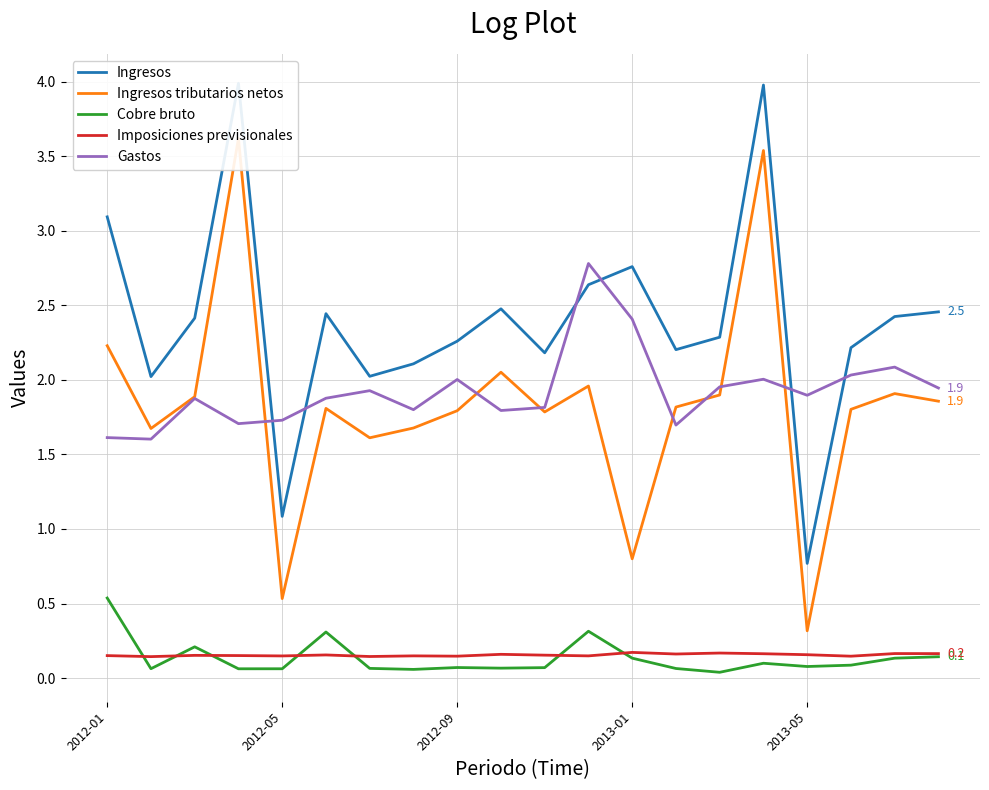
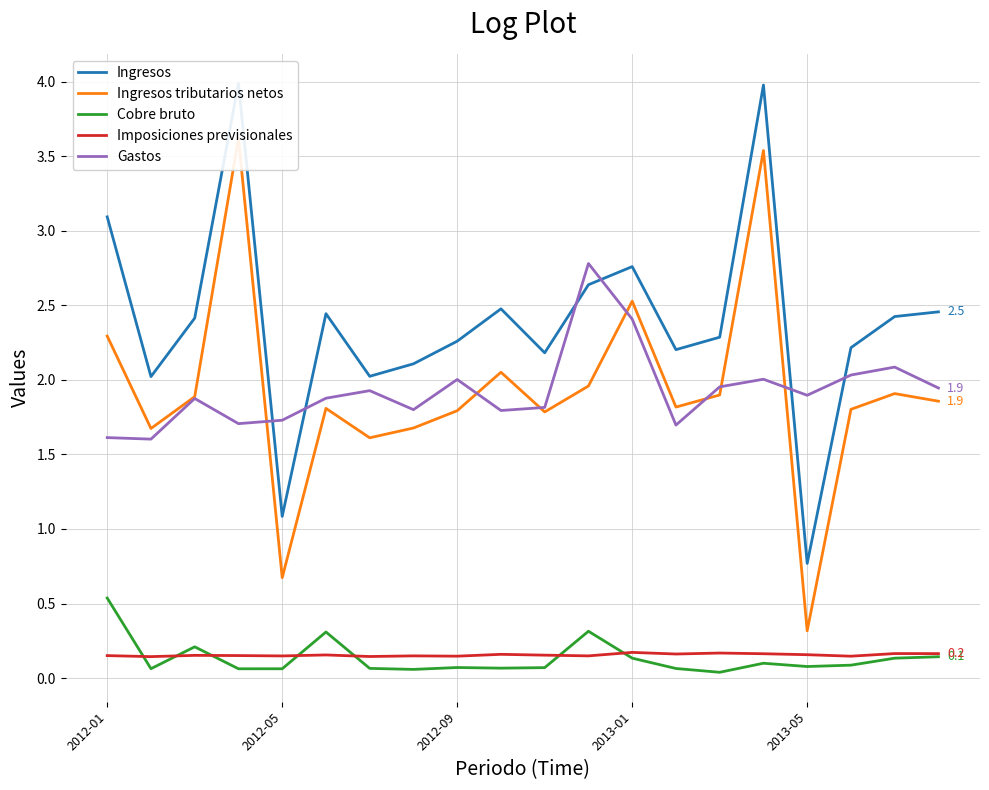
  {
    "Ingresos": {
      "2012-01": 3.09,
      "2012-05": 1.08,
      "2012-09": 2.26,
      "2013-01": 2.76,
      "2013-05": 0.77
    },
    "Ingresos tributarios netos": {
-     "2012-01": 2.23,
-     "2012-05": 0.53,
+     "2012-01": 2.29,
+     "2012-05": 0.67,
      "2012-09": 1.79,
-     "2013-01": 0.80,
+     "2013-01": 2.53,
      "2013-05": 0.32
    },
    "Cobre bruto": {
      "2012-01": 0.54,
      "2012-05": 0.06,
      "2012-09": 0.07,
      "2013-01": 0.13,
      "2013-05": 0.08
    },
    "Imposiciones previsionales": {
      "2012-01": 0.15,
      "2012-05": 0.15,
      "2012-09": 0.15,
      "2013-01": 0.17,
      "2013-05": 0.16
    },
    "Gastos": {
      "2012-01": 1.61,
      "2012-05": 1.73,
      "2012-09": 2.00,
      "2013-01": 2.41,
      "2013-05": 1.90
    }
  }
